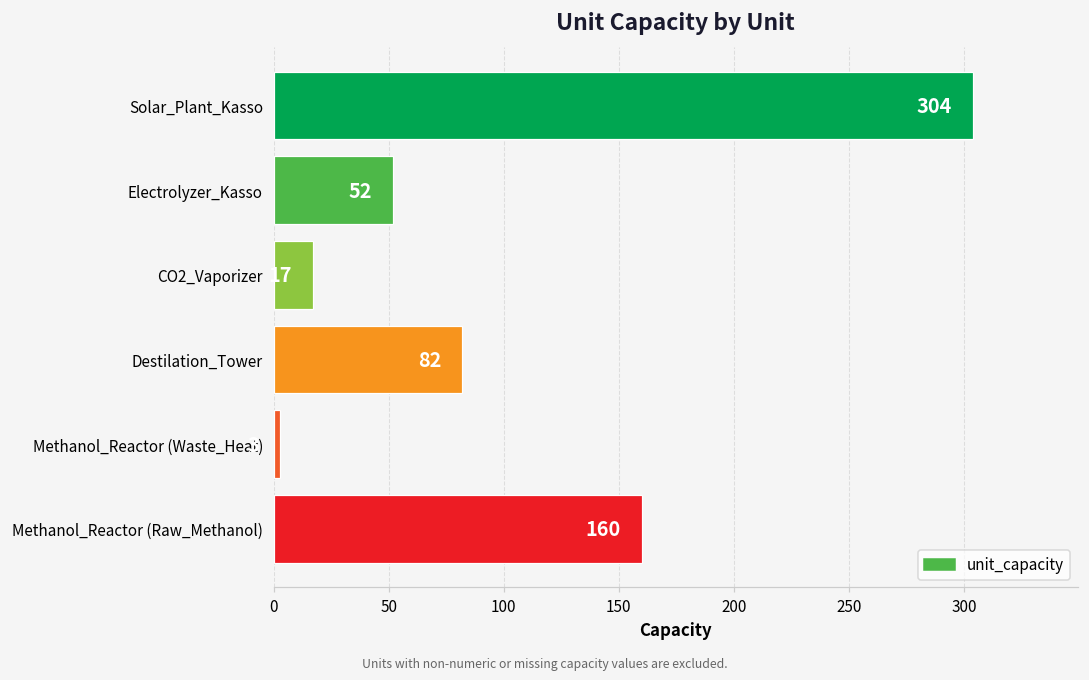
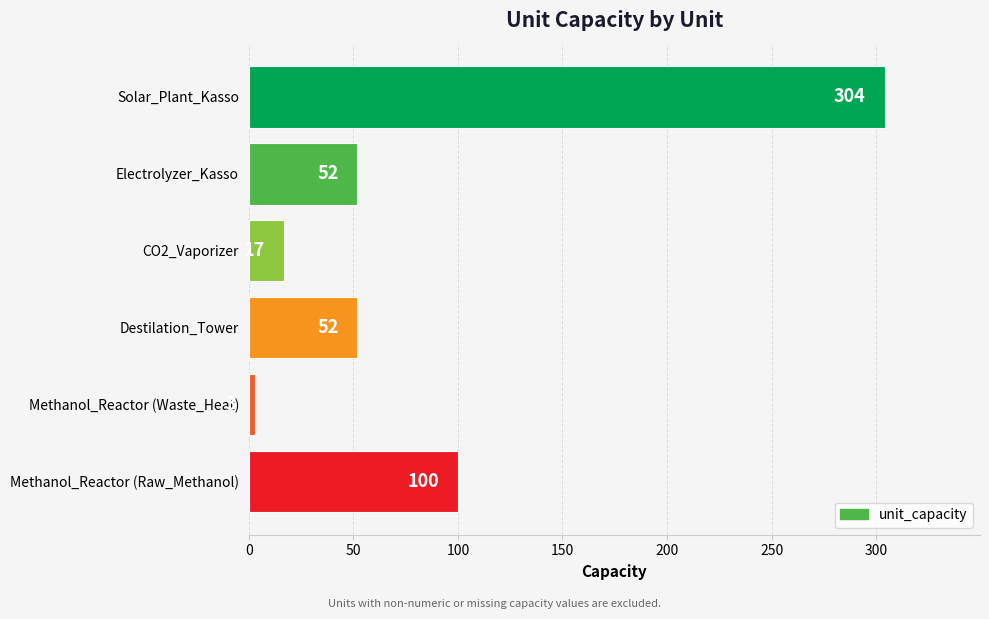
  {
    "Solar_Plant_Kasso": 304,
    "Electrolyzer_Kasso": 52,
    "CO2_Vaporizer": 17,
-   "Destilation_Tower": 82,
-   "Methanol_Reactor (Raw_Methanol)": 160
+   "Destilation_Tower": 52,
+   "Methanol_Reactor (Raw_Methanol)": 100
  }
